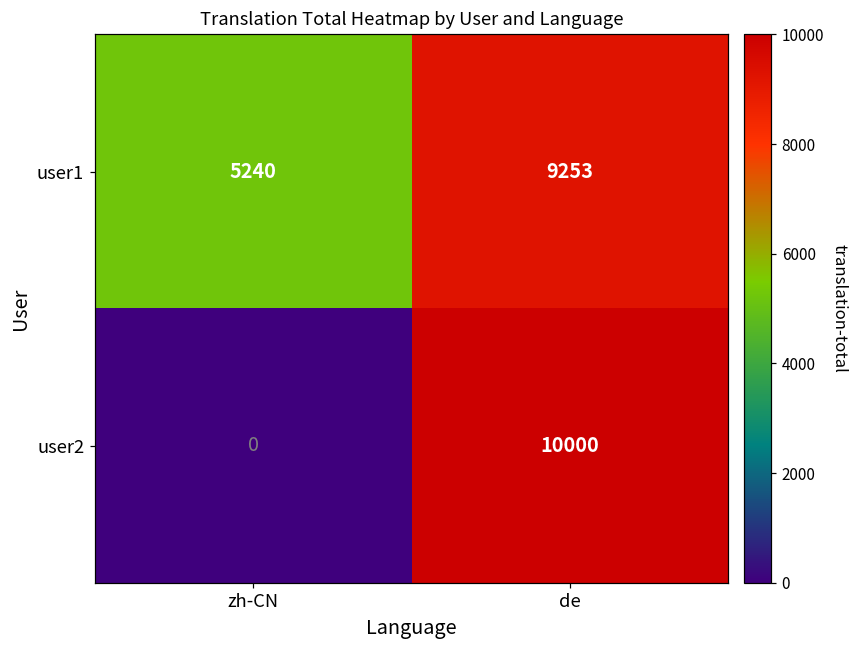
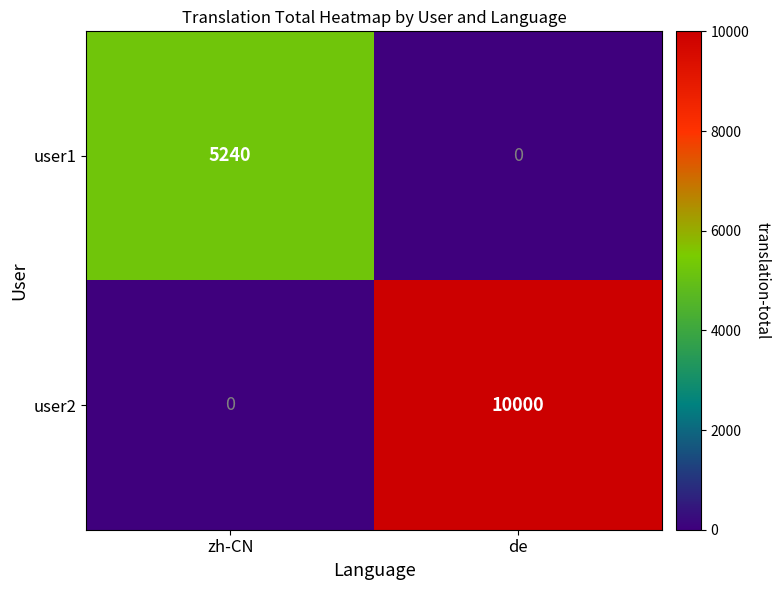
  {
    "user1": {
      "zh-CN": 5240,
-     "de": 9253
+     "de": 0
    },
    "user2": {
      "zh-CN": 0,
      "de": 10000
    }
  }
